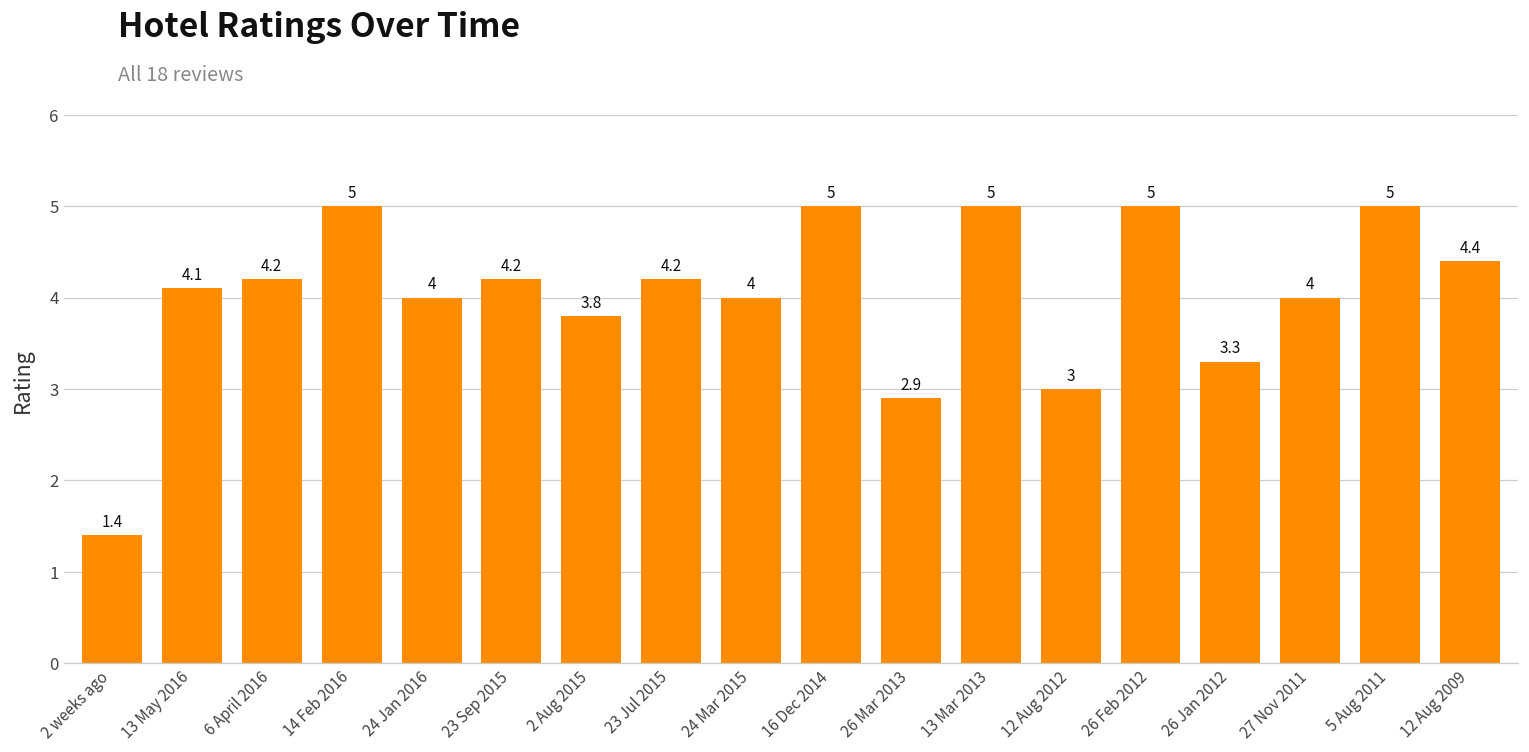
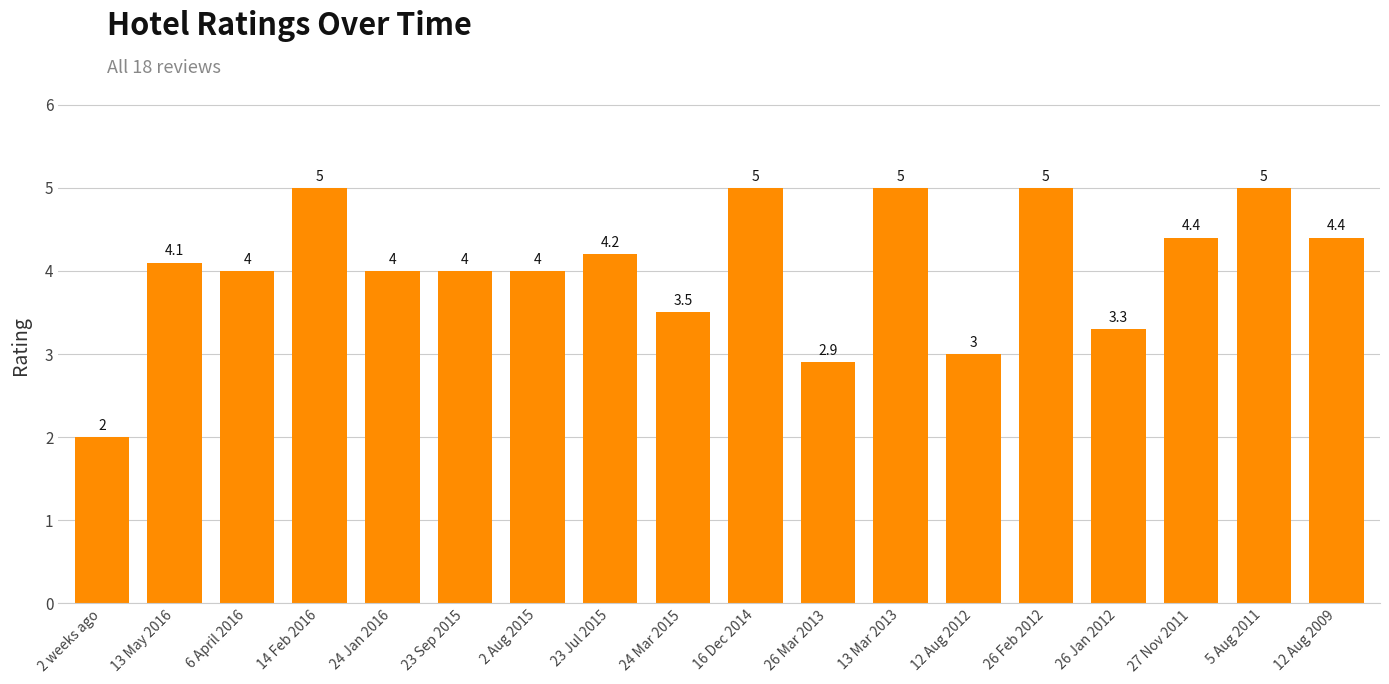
  {
-   "2 weeks ago": 1.4,
+   "2 weeks ago": 2,
    "13 May 2016": 4.1,
-   "6 April 2016": 4.2,
+   "6 April 2016": 4,
    "14 Feb 2016": 5,
    "24 Jan 2016": 4,
-   "23 Sep 2015": 4.2,
-   "2 Aug 2015": 3.8,
+   "23 Sep 2015": 4,
+   "2 Aug 2015": 4,
    "23 Jul 2015": 4.2,
-   "24 Mar 2015": 4,
+   "24 Mar 2015": 3.5,
    "16 Dec 2014": 5,
    "26 Mar 2013": 2.9,
    "13 Mar 2013": 5,
    "12 Aug 2012": 3,
    "26 Feb 2012": 5,
    "26 Jan 2012": 3.3,
-   "27 Nov 2011": 4,
+   "27 Nov 2011": 4.4,
    "5 Aug 2011": 5,
    "12 Aug 2009": 4.4
  }
